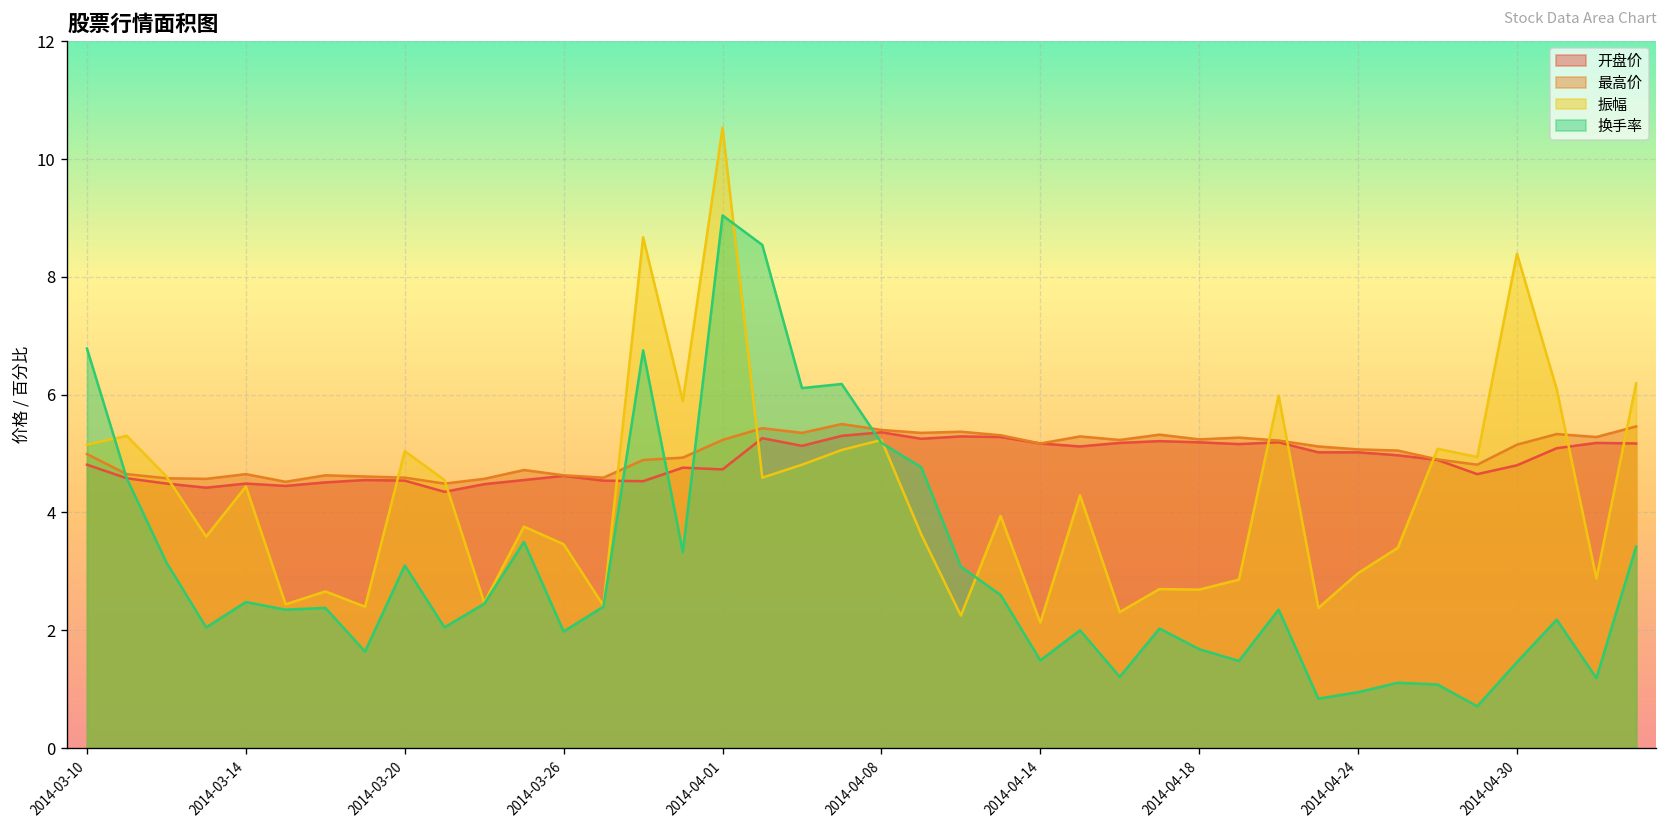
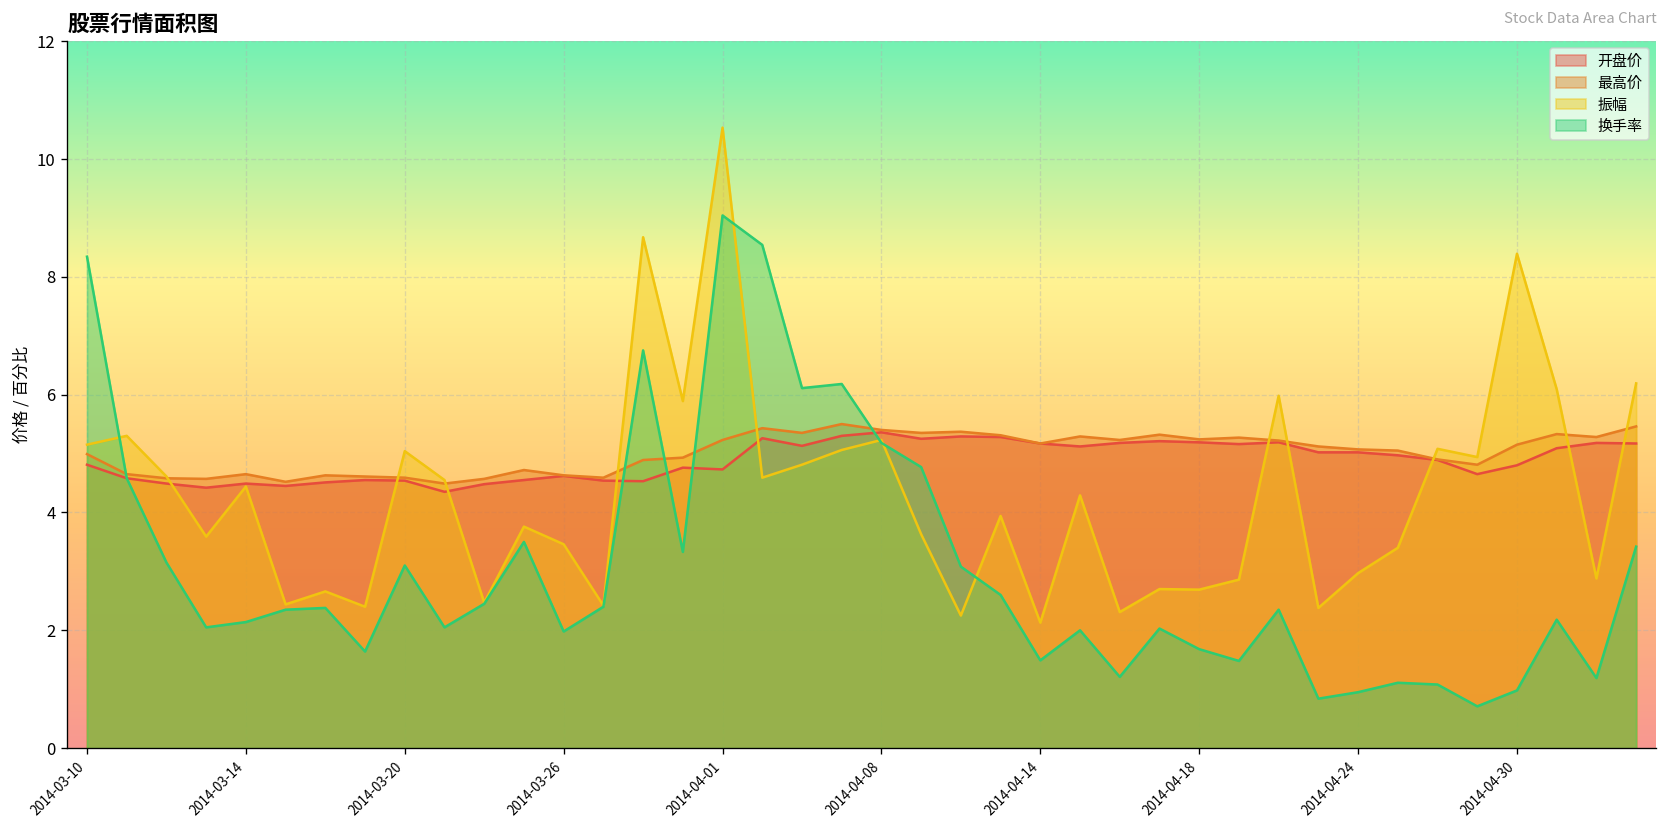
  {
    "换手率": {
-     "2014-03-10": 6.8,
-     "2014-03-14": 2.5,
+     "2014-03-10": 8.3,
+     "2014-03-14": 2.1,
      "2014-03-20": 3.1,
      "2014-03-26": 2.0,
      "2014-04-01": 9.0,
      "2014-04-14": 1.5,
      "2014-04-18": 1.7,
      "2014-04-24": 1.0,
-     "2014-04-30": 1.5
+     "2014-04-30": 1.0
    }
  }
